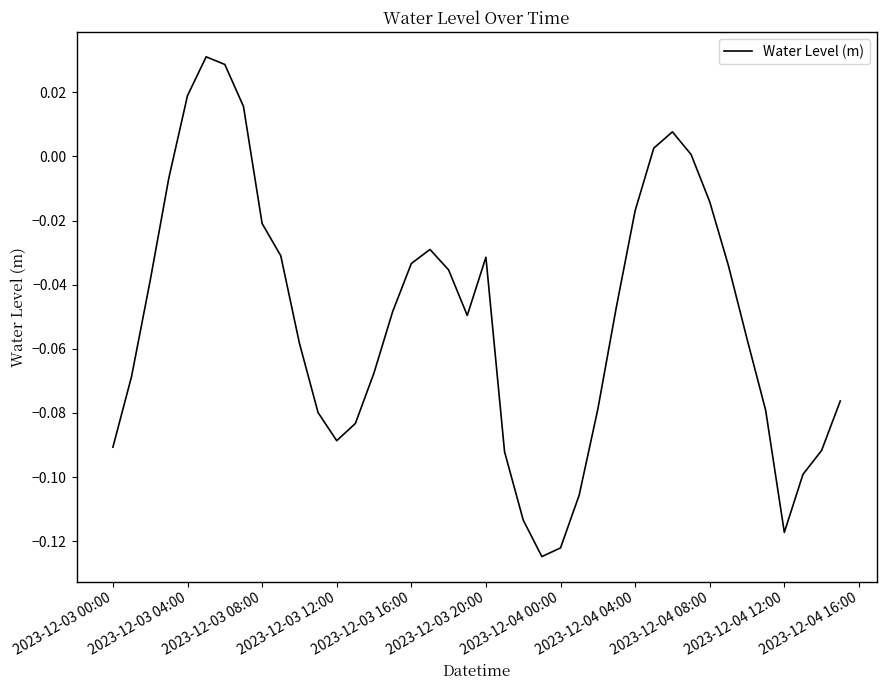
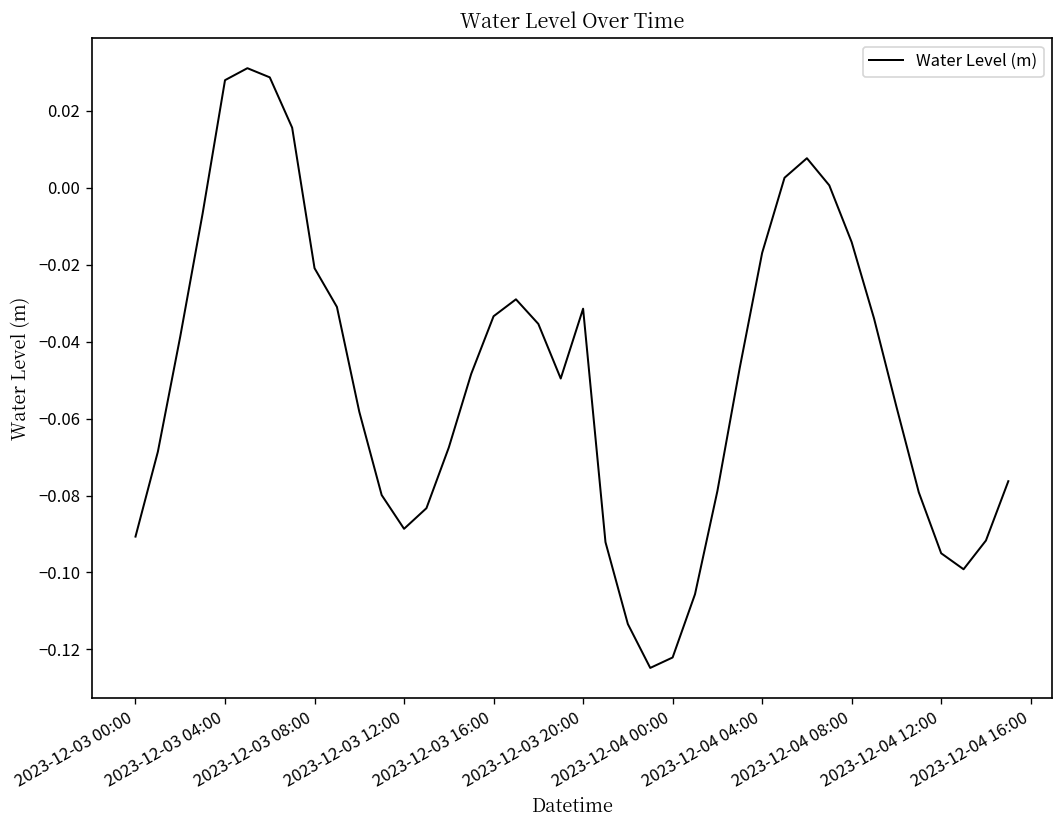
  {
    "2023-12-03 00:00": -0.091,
-   "2023-12-03 04:00": 0.019,
+   "2023-12-03 04:00": 0.028,
    "2023-12-03 08:00": -0.021,
    "2023-12-03 12:00": -0.089,
    "2023-12-03 16:00": -0.033,
    "2023-12-03 20:00": -0.031,
    "2023-12-04 00:00": -0.122,
    "2023-12-04 04:00": -0.017,
    "2023-12-04 08:00": -0.014,
-   "2023-12-04 12:00": -0.117
+   "2023-12-04 12:00": -0.095
  }
